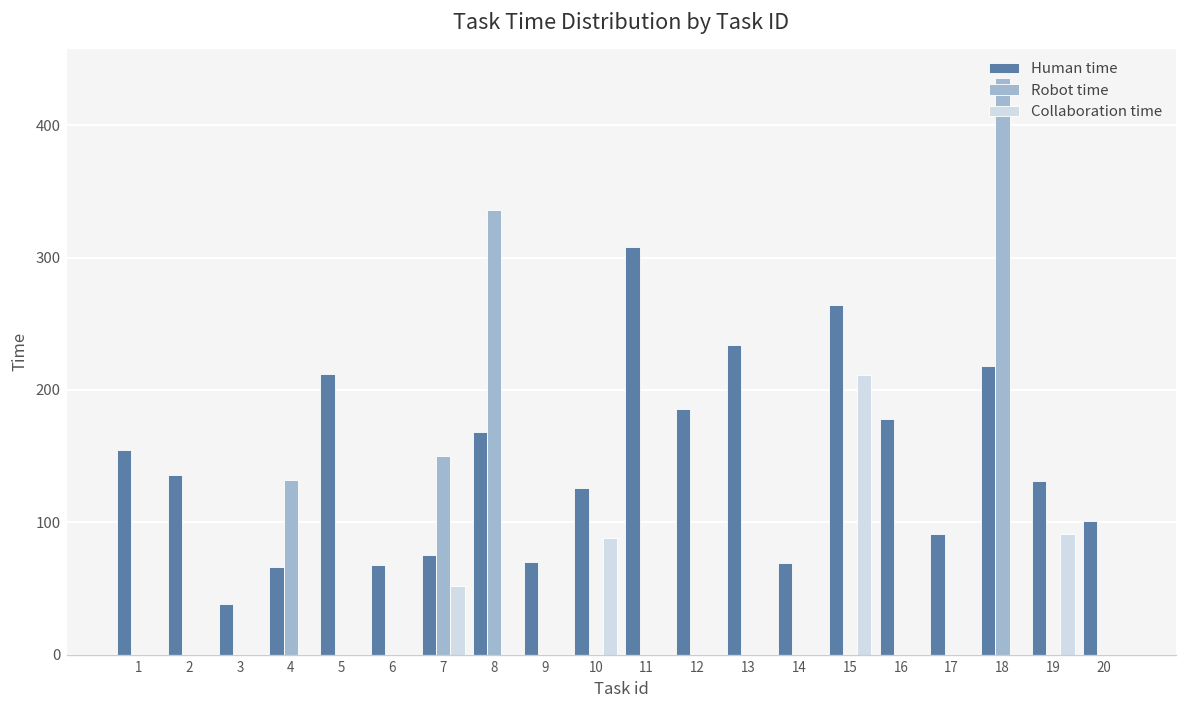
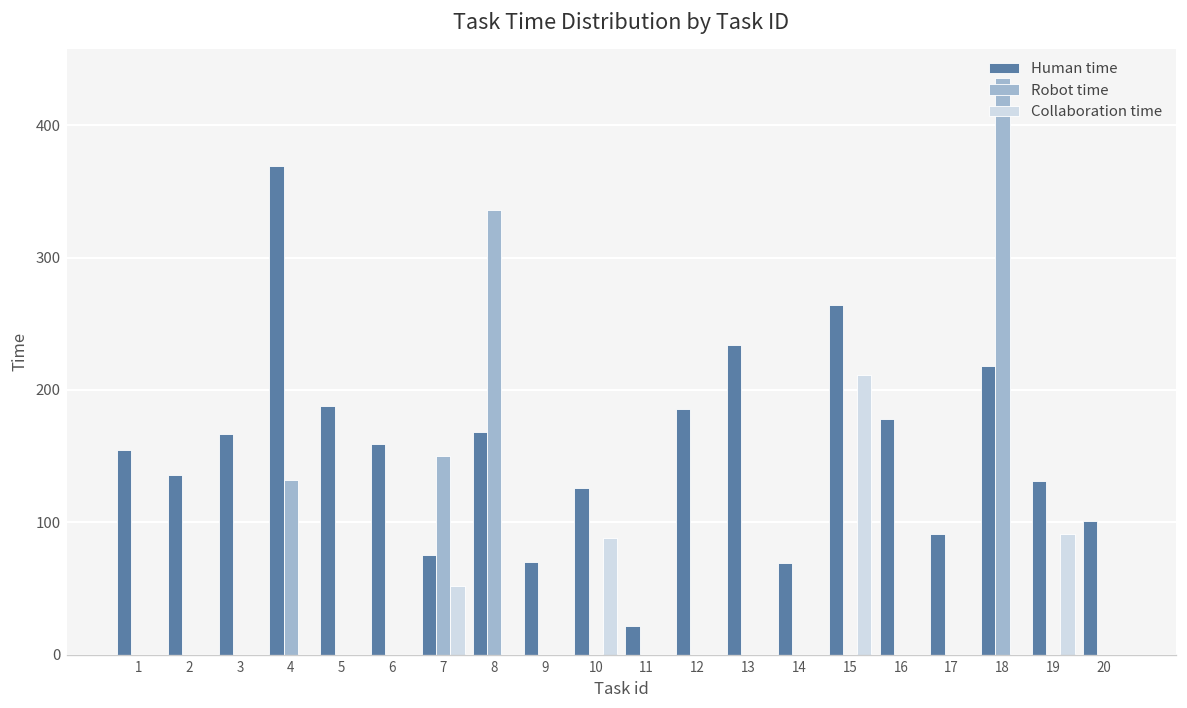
  {
    "Human time": {
      "1": 155,
      "2": 136,
-     "3": 38,
-     "4": 66,
-     "5": 212,
-     "6": 68,
+     "3": 167,
+     "4": 369,
+     "5": 188,
+     "6": 159,
      "7": 75,
      "8": 168,
      "9": 70,
      "10": 126,
-     "11": 308,
+     "11": 22,
      "12": 186,
      "13": 234,
      "14": 69,
      "15": 264,
      "16": 178,
      "17": 91,
      "18": 218,
      "19": 131,
      "20": 101
    },
    "Robot time": {
      "1": 0,
      "2": 0,
      "3": 0,
      "4": 132,
      "5": 0,
      "6": 0,
      "7": 150,
      "8": 336,
      "9": 0,
      "10": 0,
      "11": 0,
      "12": 0,
      "13": 0,
      "14": 0,
      "15": 0,
      "16": 0,
      "17": 0,
      "18": 436,
      "19": 0,
      "20": 0
    },
    "Collaboration time": {
      "1": 0,
      "2": 0,
      "3": 0,
      "4": 0,
      "5": 0,
      "6": 0,
      "7": 52,
      "8": 0,
      "9": 0,
      "10": 88,
      "11": 0,
      "12": 0,
      "13": 0,
      "14": 0,
      "15": 211,
      "16": 0,
      "17": 0,
      "18": 0,
      "19": 91,
      "20": 0
    }
  }
